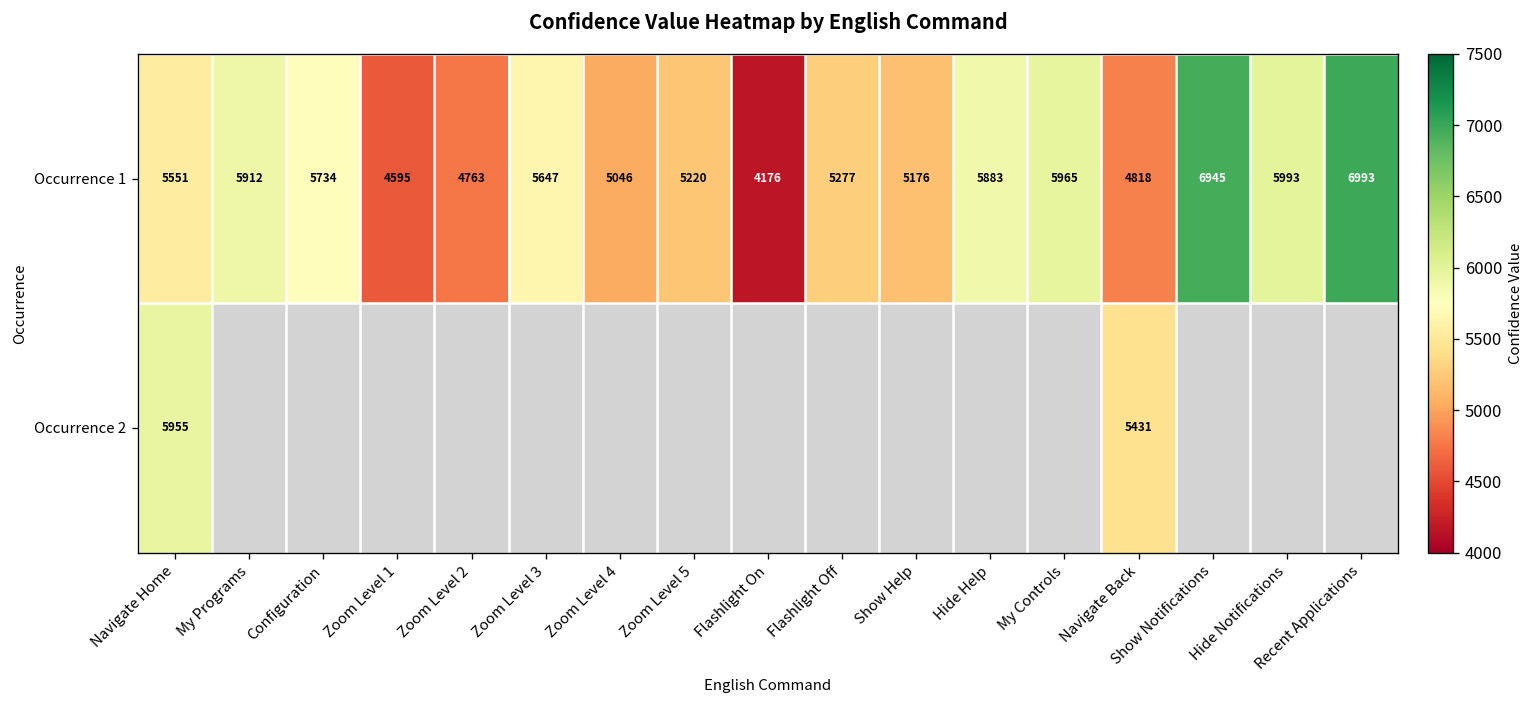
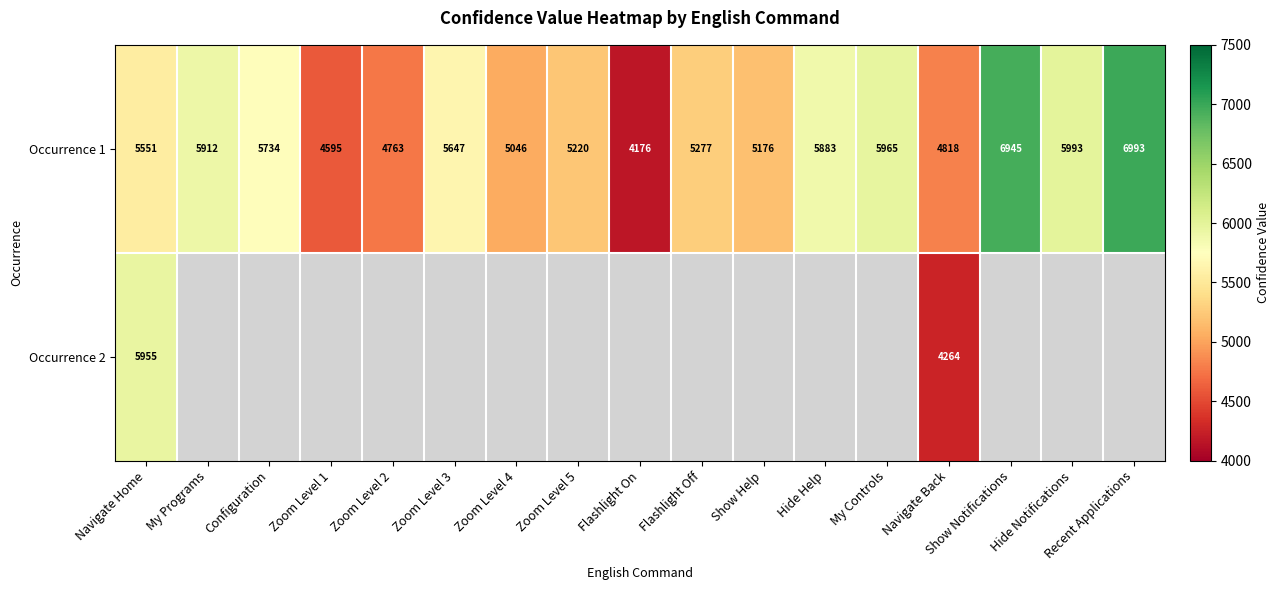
  {
    "Occurrence 1": {
      "Navigate Home": 5551,
      "My Programs": 5912,
      "Configuration": 5734,
      "Zoom Level 1": 4595,
      "Zoom Level 2": 4763,
      "Zoom Level 3": 5647,
      "Zoom Level 4": 5046,
      "Zoom Level 5": 5220,
      "Flashlight On": 4176,
      "Flashlight Off": 5277,
      "Show Help": 5176,
      "Hide Help": 5883,
      "My Controls": 5965,
      "Navigate Back": 4818,
      "Show Notifications": 6945,
      "Hide Notifications": 5993,
      "Recent Applications": 6993
    },
    "Occurrence 2": {
      "Navigate Home": 5955,
-     "Navigate Back": 5431
+     "Navigate Back": 4264
    }
  }
